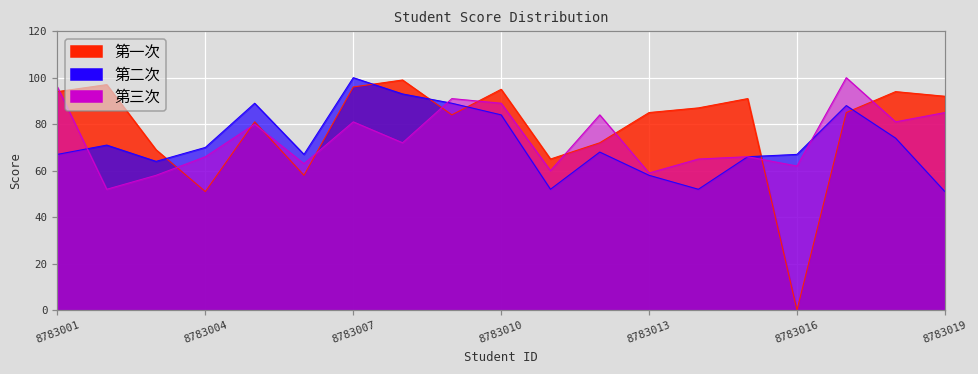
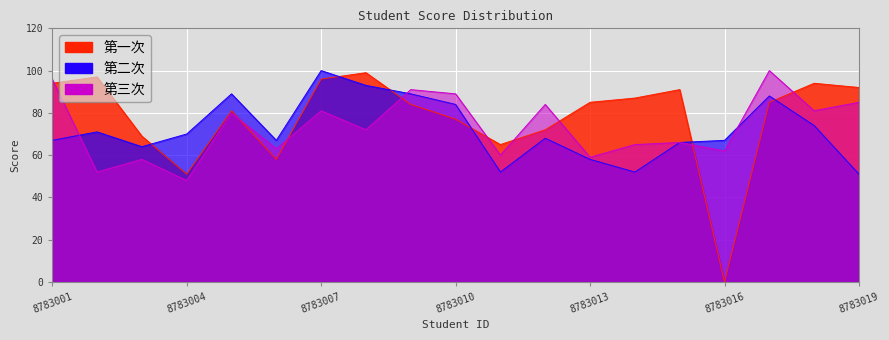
  {
    "第一次": {
      "8783001": 94,
      "8783004": 51,
      "8783007": 96,
-     "8783010": 95,
+     "8783010": 77,
      "8783013": 85,
      "8783016": 0,
      "8783019": 92
    },
    "第二次": {
      "8783001": 67,
      "8783004": 70,
      "8783007": 100,
      "8783010": 84,
      "8783016": 67,
      "8783019": 51
    },
    "第三次": {
      "8783001": 96,
-     "8783004": 66,
+     "8783004": 48,
      "8783007": 81,
      "8783010": 89,
      "8783016": 62,
      "8783019": 85
    }
  }
